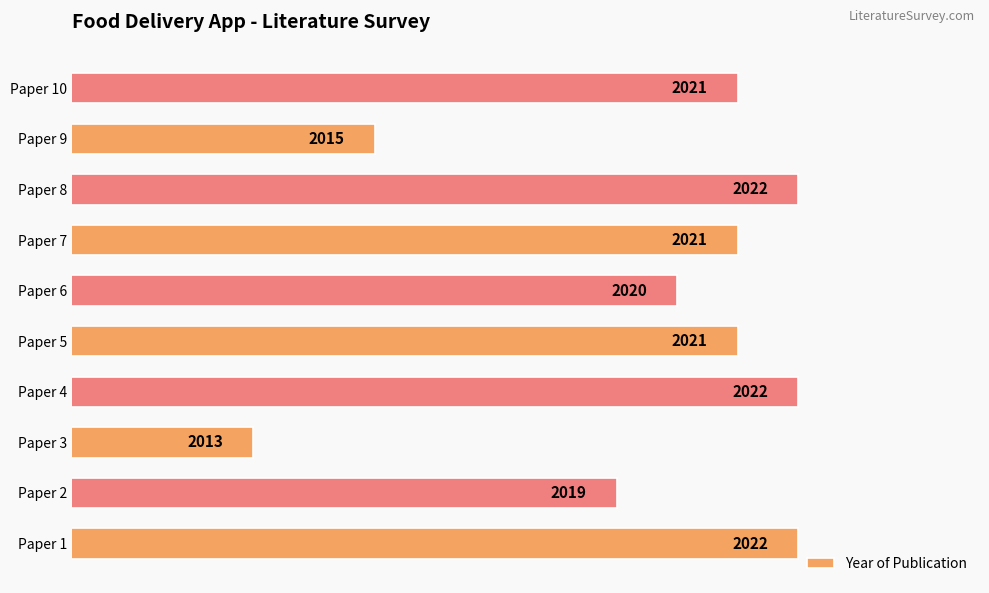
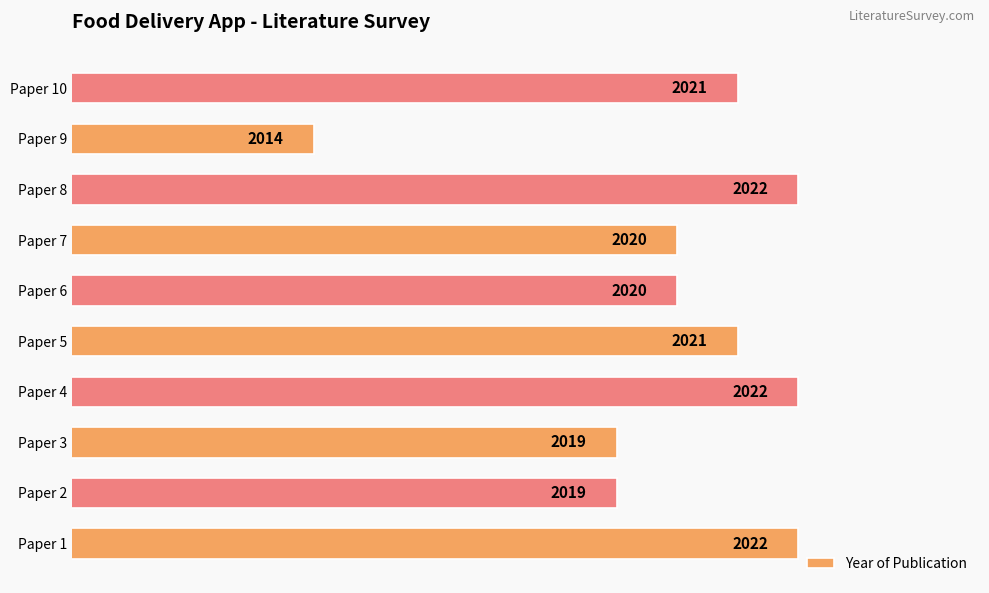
  {
    "Paper 10": 2021,
-   "Paper 9": 2015,
+   "Paper 9": 2014,
    "Paper 8": 2022,
-   "Paper 7": 2021,
+   "Paper 7": 2020,
    "Paper 6": 2020,
    "Paper 5": 2021,
    "Paper 4": 2022,
-   "Paper 3": 2013,
+   "Paper 3": 2019,
    "Paper 2": 2019,
    "Paper 1": 2022
  }
